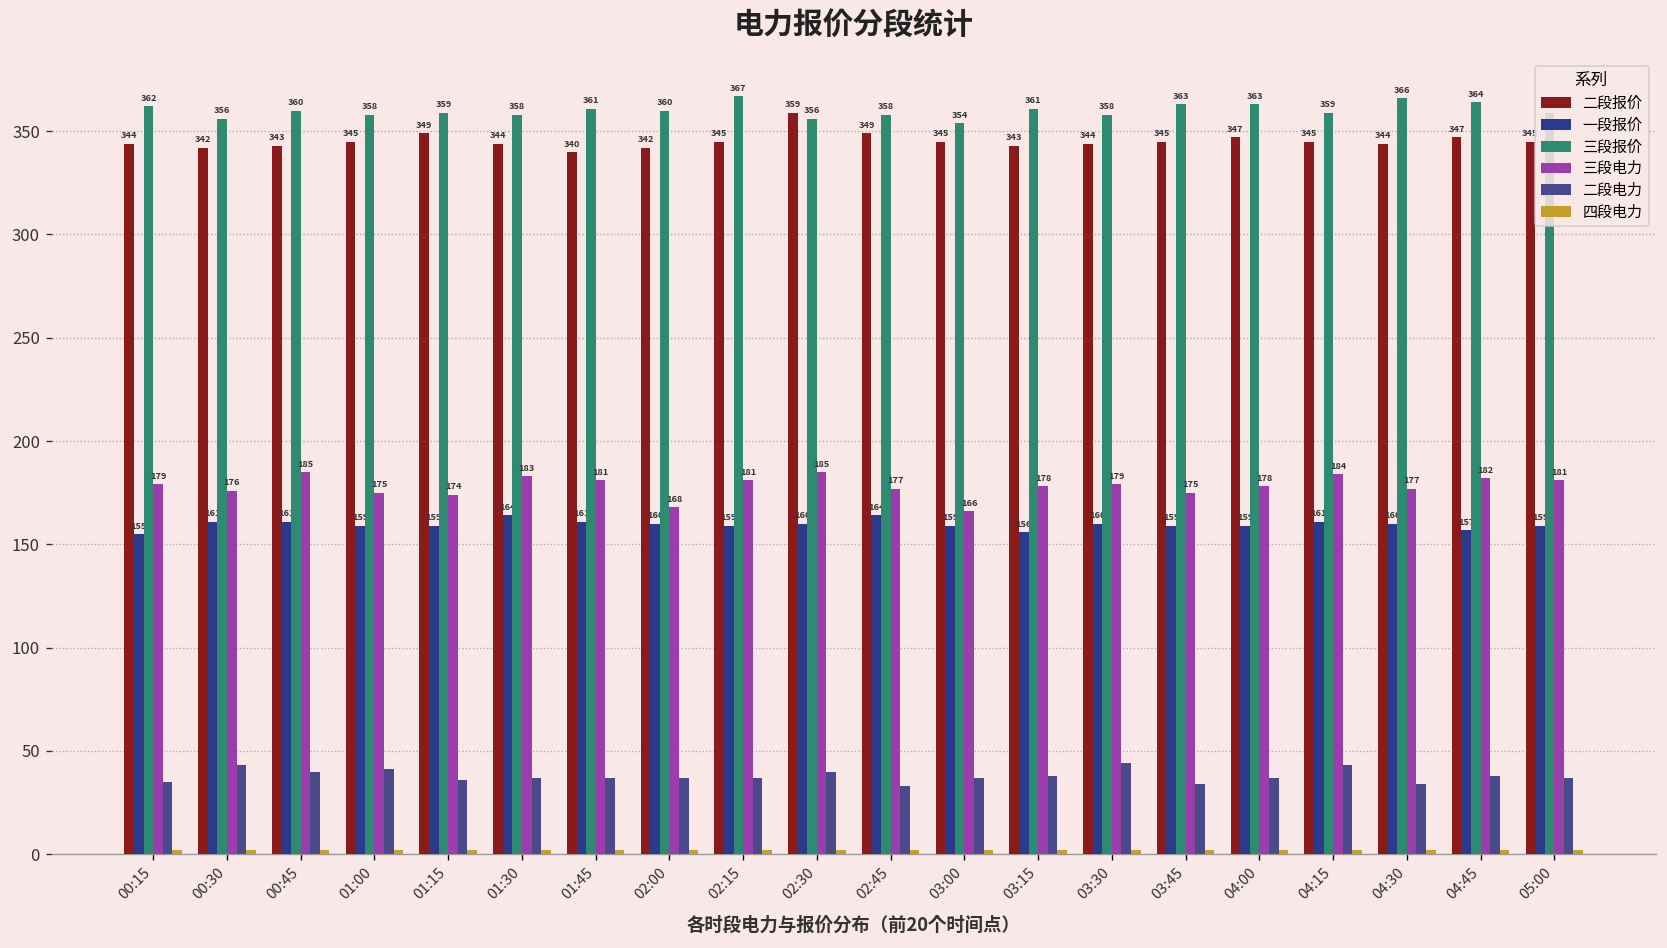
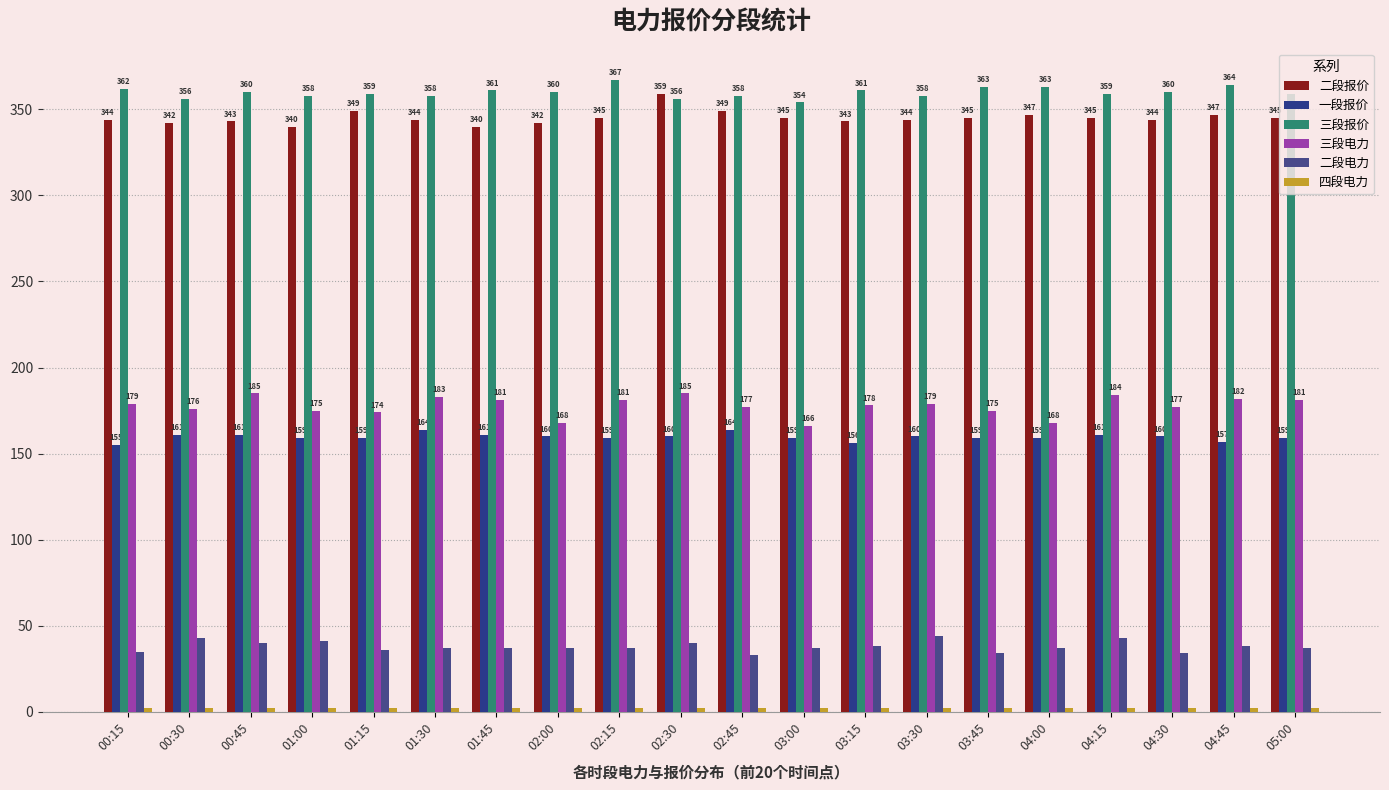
  {
    "二段报价": {
      "00:15": 344,
      "00:30": 342,
      "00:45": 343,
-     "01:00": 345,
+     "01:00": 340,
      "01:15": 349,
      "01:30": 344,
      "01:45": 340,
      "02:00": 342,
      "02:15": 345,
      "02:30": 359,
      "02:45": 349,
      "03:00": 345,
      "03:15": 343,
      "03:30": 344,
      "03:45": 345,
      "04:00": 347,
      "04:15": 345,
      "04:30": 344,
      "04:45": 347
    },
    "三段报价": {
      "00:15": 362,
      "00:30": 356,
      "00:45": 360,
      "01:00": 358,
      "01:15": 359,
      "01:30": 358,
      "01:45": 361,
      "02:00": 360,
      "02:15": 367,
      "02:30": 356,
      "02:45": 358,
      "03:00": 354,
      "03:15": 361,
      "03:30": 358,
      "03:45": 363,
      "04:00": 363,
      "04:15": 359,
-     "04:30": 366,
+     "04:30": 360,
      "04:45": 364
    },
    "三段电力": {
      "00:15": 179,
      "00:30": 176,
      "00:45": 185,
      "01:00": 175,
      "01:15": 174,
      "01:30": 183,
      "01:45": 181,
      "02:00": 168,
      "02:15": 181,
      "02:30": 185,
      "02:45": 177,
      "03:00": 166,
      "03:15": 178,
      "03:30": 179,
      "03:45": 175,
-     "04:00": 178,
+     "04:00": 168,
      "04:15": 184,
      "04:30": 177,
      "04:45": 182,
      "05:00": 181
    },
    "四段电力": {
      "00:15": 2,
      "00:30": 2,
      "00:45": 2,
      "01:00": 2,
      "01:15": 2,
      "01:30": 2,
      "01:45": 2,
      "02:00": 2,
      "02:15": 2,
      "02:30": 2,
      "02:45": 2,
      "03:00": 2,
      "03:15": 2,
      "03:30": 2,
      "03:45": 2,
      "04:00": 2,
      "04:15": 2,
      "04:30": 2,
      "04:45": 2,
      "05:00": 2
    }
  }
